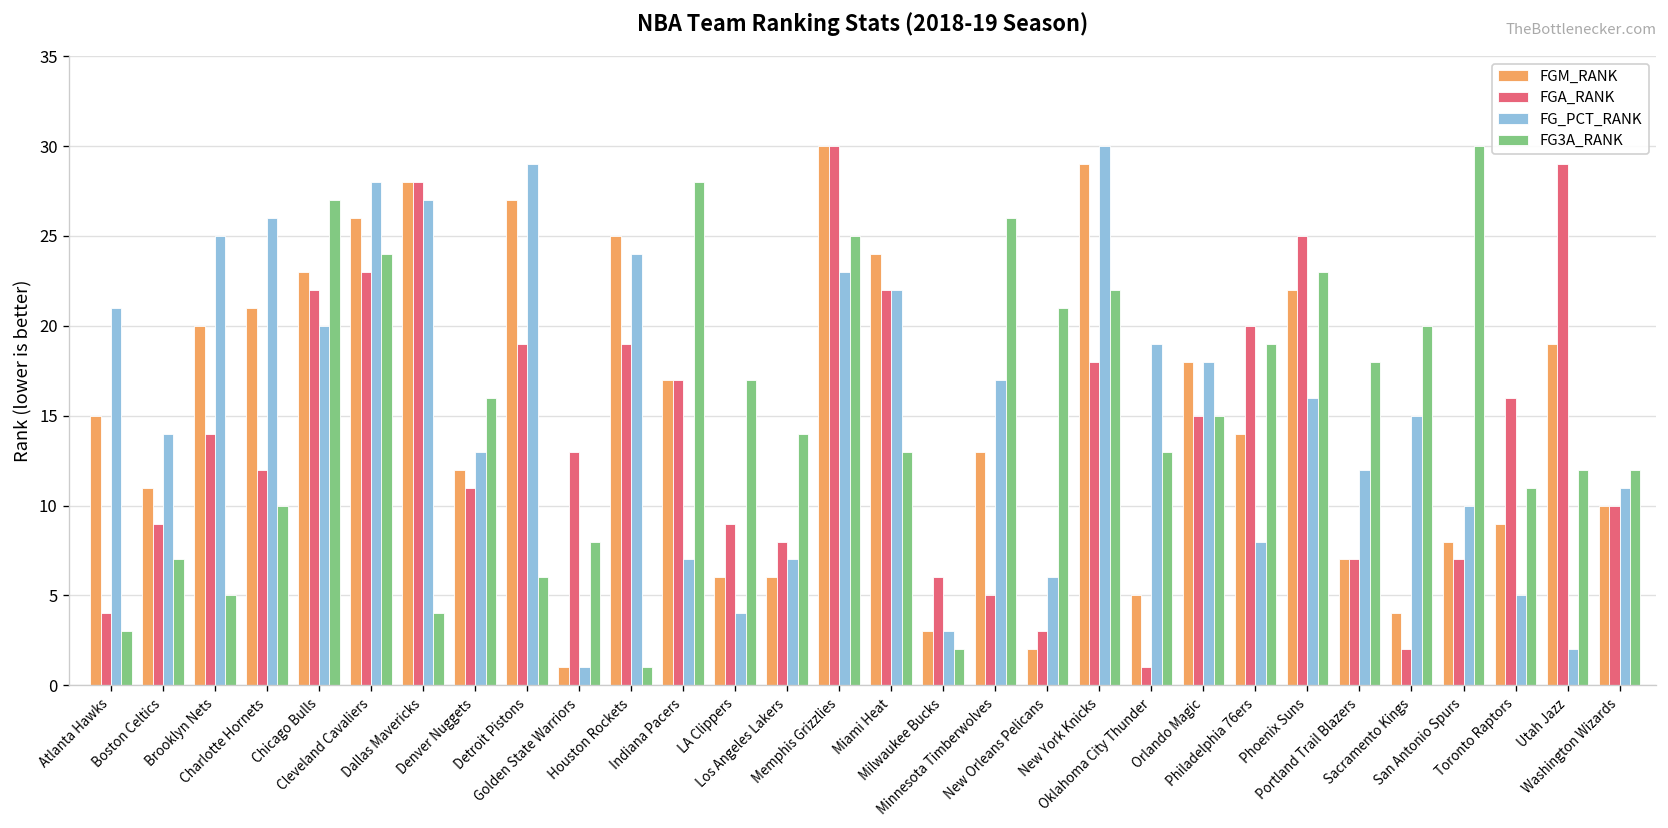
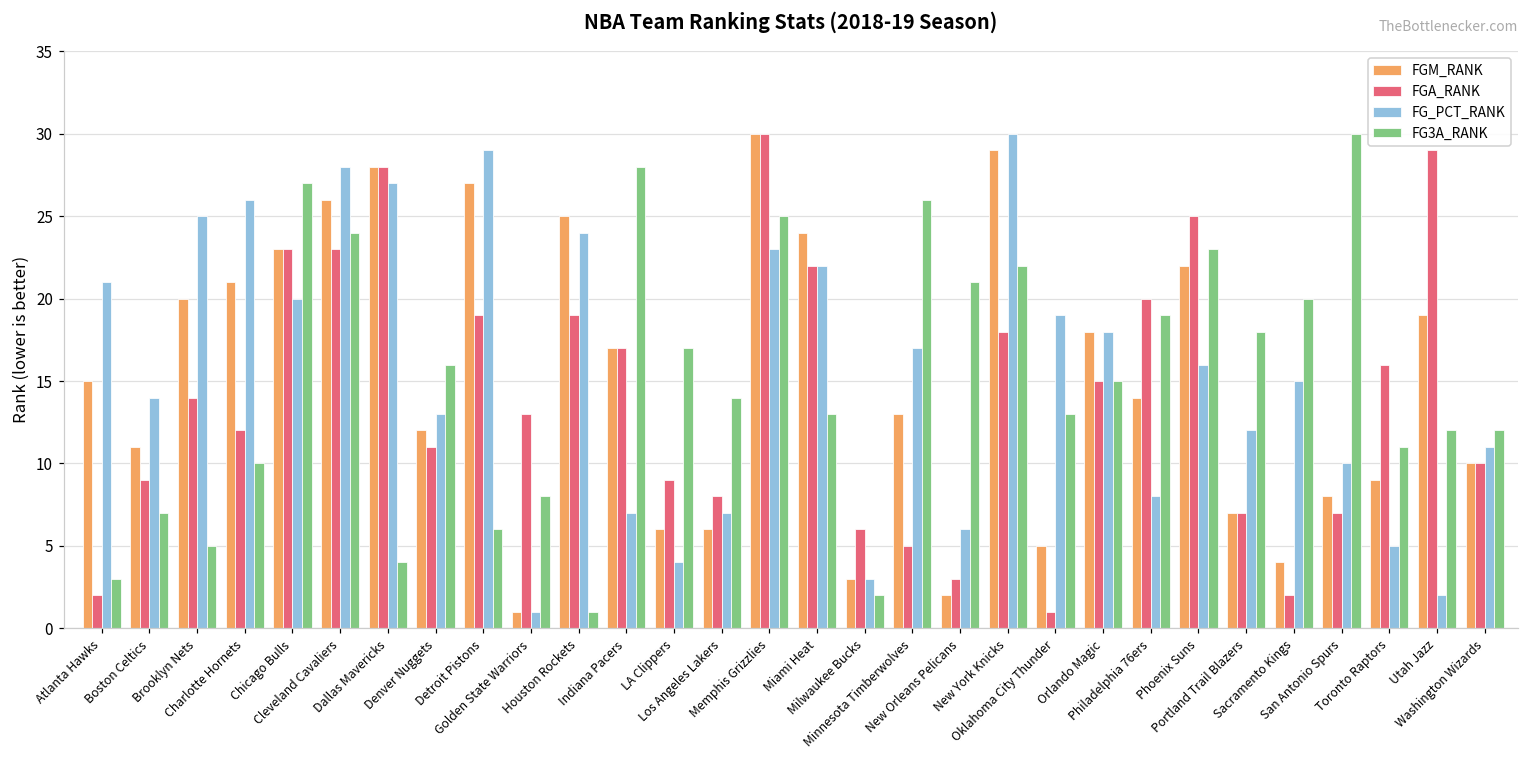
  {
    "FGM_RANK": {
      "Atlanta Hawks": 15,
      "Boston Celtics": 11,
      "Brooklyn Nets": 20,
      "Charlotte Hornets": 21,
      "Chicago Bulls": 23,
      "Cleveland Cavaliers": 26,
      "Dallas Mavericks": 28,
      "Denver Nuggets": 12,
      "Detroit Pistons": 27,
      "Golden State Warriors": 1,
      "Houston Rockets": 25,
      "Indiana Pacers": 17,
      "LA Clippers": 6,
      "Los Angeles Lakers": 6,
      "Memphis Grizzlies": 30,
      "Miami Heat": 24,
      "Milwaukee Bucks": 3,
      "Minnesota Timberwolves": 13,
      "New Orleans Pelicans": 2,
      "New York Knicks": 29,
      "Oklahoma City Thunder": 5,
      "Orlando Magic": 18,
      "Philadelphia 76ers": 14,
      "Phoenix Suns": 22,
      "Portland Trail Blazers": 7,
      "Sacramento Kings": 4,
      "San Antonio Spurs": 8,
      "Toronto Raptors": 9,
      "Utah Jazz": 19,
      "Washington Wizards": 10
    },
    "FGA_RANK": {
-     "Atlanta Hawks": 4,
+     "Atlanta Hawks": 2,
      "Boston Celtics": 9,
      "Brooklyn Nets": 14,
      "Charlotte Hornets": 12,
-     "Chicago Bulls": 22,
+     "Chicago Bulls": 23,
      "Cleveland Cavaliers": 23,
      "Dallas Mavericks": 28,
      "Denver Nuggets": 11,
      "Detroit Pistons": 19,
      "Golden State Warriors": 13,
      "Houston Rockets": 19,
      "Indiana Pacers": 17,
      "LA Clippers": 9,
      "Los Angeles Lakers": 8,
      "Memphis Grizzlies": 30,
      "Miami Heat": 22,
      "Milwaukee Bucks": 6,
      "Minnesota Timberwolves": 5,
      "New Orleans Pelicans": 3,
      "New York Knicks": 18,
      "Oklahoma City Thunder": 1,
      "Orlando Magic": 15,
      "Philadelphia 76ers": 20,
      "Phoenix Suns": 25,
      "Portland Trail Blazers": 7,
      "Sacramento Kings": 2,
      "San Antonio Spurs": 7,
      "Toronto Raptors": 16,
      "Utah Jazz": 29,
      "Washington Wizards": 10
    },
    "FG_PCT_RANK": {
      "Atlanta Hawks": 21,
      "Boston Celtics": 14,
      "Brooklyn Nets": 25,
      "Charlotte Hornets": 26,
      "Chicago Bulls": 20,
      "Cleveland Cavaliers": 28,
      "Dallas Mavericks": 27,
      "Denver Nuggets": 13,
      "Detroit Pistons": 29,
      "Golden State Warriors": 1,
      "Houston Rockets": 24,
      "Indiana Pacers": 7,
      "LA Clippers": 4,
      "Los Angeles Lakers": 7,
      "Memphis Grizzlies": 23,
      "Miami Heat": 22,
      "Milwaukee Bucks": 3,
      "Minnesota Timberwolves": 17,
      "New Orleans Pelicans": 6,
      "New York Knicks": 30,
      "Oklahoma City Thunder": 19,
      "Orlando Magic": 18,
      "Philadelphia 76ers": 8,
      "Phoenix Suns": 16,
      "Portland Trail Blazers": 12,
      "Sacramento Kings": 15,
      "San Antonio Spurs": 10,
      "Toronto Raptors": 5,
      "Utah Jazz": 2,
      "Washington Wizards": 11
    },
    "FG3A_RANK": {
      "Atlanta Hawks": 3,
      "Boston Celtics": 7,
      "Brooklyn Nets": 5,
      "Charlotte Hornets": 10,
      "Chicago Bulls": 27,
      "Cleveland Cavaliers": 24,
      "Dallas Mavericks": 4,
      "Denver Nuggets": 16,
      "Detroit Pistons": 6,
      "Golden State Warriors": 8,
      "Houston Rockets": 1,
      "Indiana Pacers": 28,
      "LA Clippers": 17,
      "Los Angeles Lakers": 14,
      "Memphis Grizzlies": 25,
      "Miami Heat": 13,
      "Milwaukee Bucks": 2,
      "Minnesota Timberwolves": 26,
      "New Orleans Pelicans": 21,
      "New York Knicks": 22,
      "Oklahoma City Thunder": 13,
      "Orlando Magic": 15,
      "Philadelphia 76ers": 19,
      "Phoenix Suns": 23,
      "Portland Trail Blazers": 18,
      "Sacramento Kings": 20,
      "San Antonio Spurs": 30,
      "Toronto Raptors": 11,
      "Utah Jazz": 12,
      "Washington Wizards": 12
    }
  }
